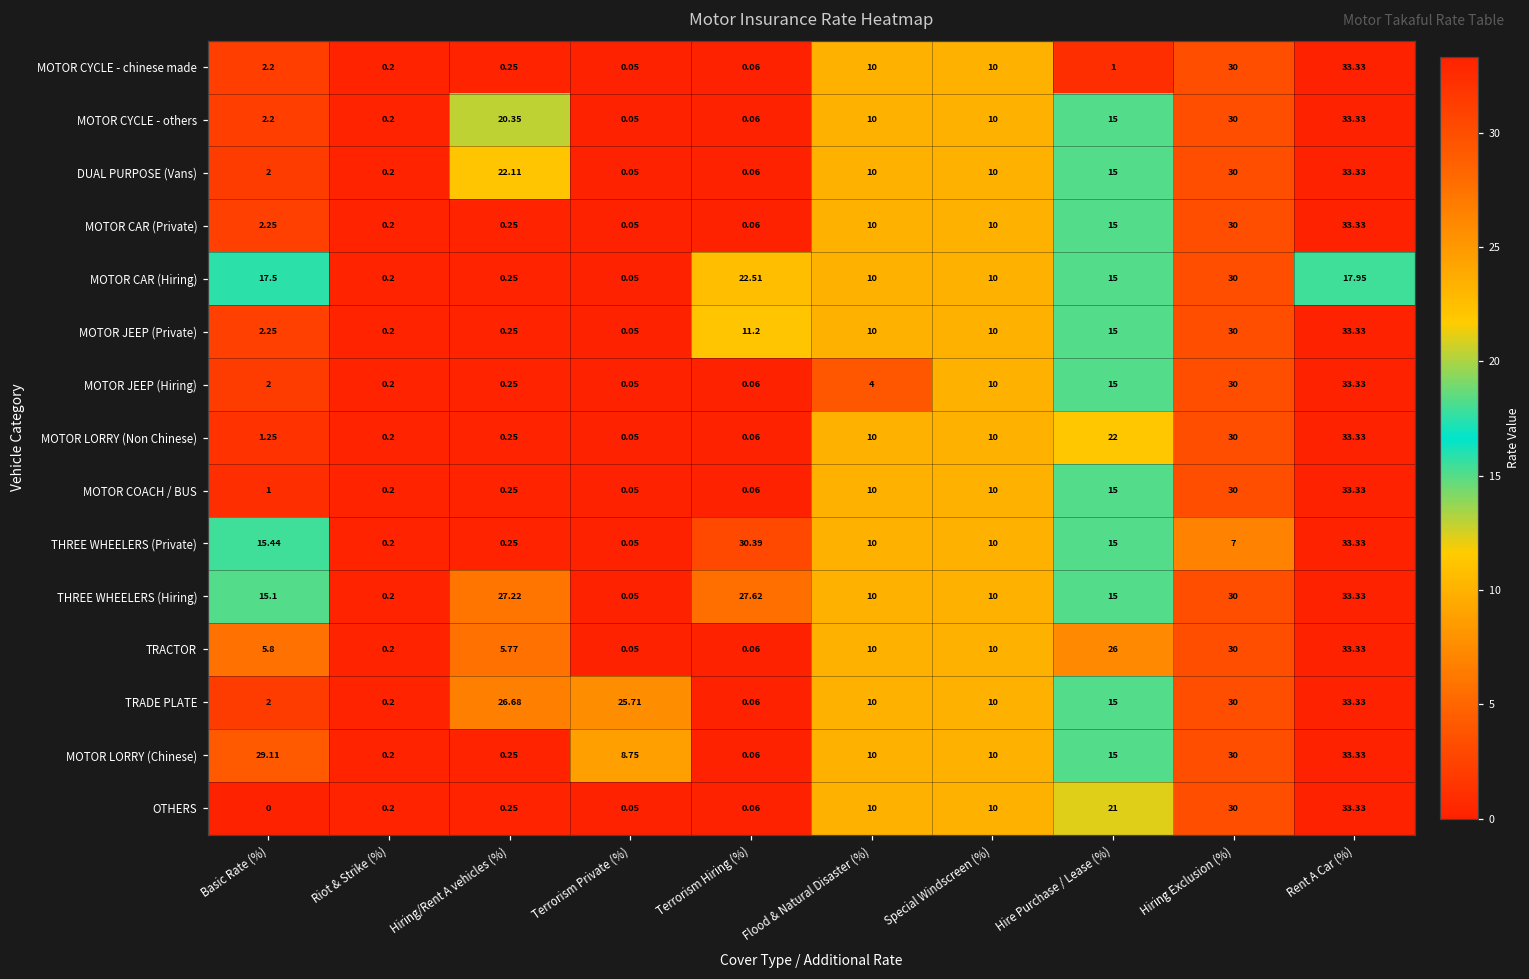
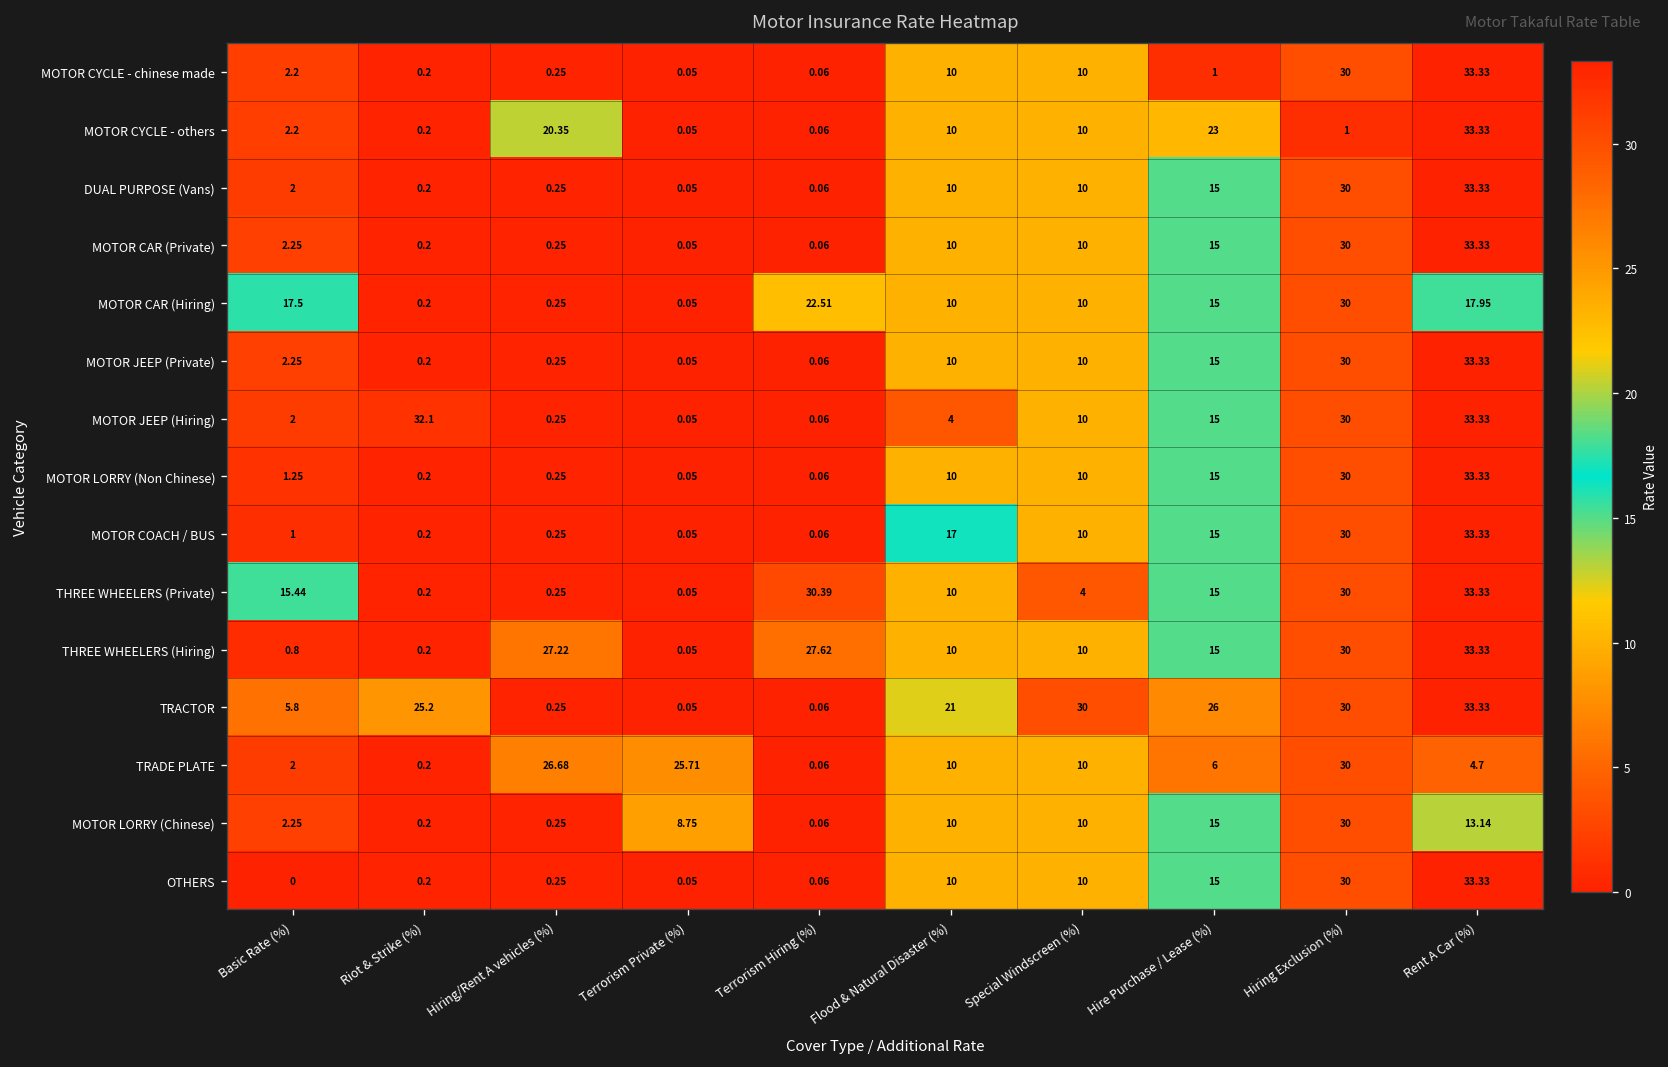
  {
    "MOTOR CYCLE - chinese made": {
      "Basic Rate (%)": 2.2,
      "Riot & Strike (%)": 0.2,
      "Hiring/Rent A vehicles (%)": 0.25,
      "Terrorism Private (%)": 0.05,
      "Terrorism Hiring (%)": 0.06,
      "Flood & Natural Disaster (%)": 10,
      "Special Windscreen (%)": 10,
      "Hire Purchase / Lease (%)": 1,
      "Hiring Exclusion (%)": 30,
      "Rent A Car (%)": 33.33
    },
    "MOTOR CYCLE - others": {
      "Basic Rate (%)": 2.2,
      "Riot & Strike (%)": 0.2,
      "Hiring/Rent A vehicles (%)": 20.35,
      "Terrorism Private (%)": 0.05,
      "Terrorism Hiring (%)": 0.06,
      "Flood & Natural Disaster (%)": 10,
      "Special Windscreen (%)": 10,
-     "Hire Purchase / Lease (%)": 15,
-     "Hiring Exclusion (%)": 30,
+     "Hire Purchase / Lease (%)": 23,
+     "Hiring Exclusion (%)": 1,
      "Rent A Car (%)": 33.33
    },
    "DUAL PURPOSE (Vans)": {
      "Basic Rate (%)": 2,
      "Riot & Strike (%)": 0.2,
-     "Hiring/Rent A vehicles (%)": 22.11,
+     "Hiring/Rent A vehicles (%)": 0.25,
      "Terrorism Private (%)": 0.05,
      "Terrorism Hiring (%)": 0.06,
      "Flood & Natural Disaster (%)": 10,
      "Special Windscreen (%)": 10,
      "Hire Purchase / Lease (%)": 15,
      "Hiring Exclusion (%)": 30,
      "Rent A Car (%)": 33.33
    },
    "MOTOR CAR (Private)": {
      "Basic Rate (%)": 2.25,
      "Riot & Strike (%)": 0.2,
      "Hiring/Rent A vehicles (%)": 0.25,
      "Terrorism Private (%)": 0.05,
      "Terrorism Hiring (%)": 0.06,
      "Flood & Natural Disaster (%)": 10,
      "Special Windscreen (%)": 10,
      "Hire Purchase / Lease (%)": 15,
      "Hiring Exclusion (%)": 30,
      "Rent A Car (%)": 33.33
    },
    "MOTOR CAR (Hiring)": {
      "Basic Rate (%)": 17.5,
      "Riot & Strike (%)": 0.2,
      "Hiring/Rent A vehicles (%)": 0.25,
      "Terrorism Private (%)": 0.05,
      "Terrorism Hiring (%)": 22.51,
      "Flood & Natural Disaster (%)": 10,
      "Special Windscreen (%)": 10,
      "Hire Purchase / Lease (%)": 15,
      "Hiring Exclusion (%)": 30,
      "Rent A Car (%)": 17.95
    },
    "MOTOR JEEP (Private)": {
      "Basic Rate (%)": 2.25,
      "Riot & Strike (%)": 0.2,
      "Hiring/Rent A vehicles (%)": 0.25,
      "Terrorism Private (%)": 0.05,
-     "Terrorism Hiring (%)": 11.2,
+     "Terrorism Hiring (%)": 0.06,
      "Flood & Natural Disaster (%)": 10,
      "Special Windscreen (%)": 10,
      "Hire Purchase / Lease (%)": 15,
      "Hiring Exclusion (%)": 30,
      "Rent A Car (%)": 33.33
    },
    "MOTOR JEEP (Hiring)": {
      "Basic Rate (%)": 2,
-     "Riot & Strike (%)": 0.2,
+     "Riot & Strike (%)": 32.1,
      "Hiring/Rent A vehicles (%)": 0.25,
      "Terrorism Private (%)": 0.05,
      "Terrorism Hiring (%)": 0.06,
      "Flood & Natural Disaster (%)": 4,
      "Special Windscreen (%)": 10,
      "Hire Purchase / Lease (%)": 15,
      "Hiring Exclusion (%)": 30,
      "Rent A Car (%)": 33.33
    },
    "MOTOR LORRY (Non Chinese)": {
      "Basic Rate (%)": 1.25,
      "Riot & Strike (%)": 0.2,
      "Hiring/Rent A vehicles (%)": 0.25,
      "Terrorism Private (%)": 0.05,
      "Terrorism Hiring (%)": 0.06,
      "Flood & Natural Disaster (%)": 10,
      "Special Windscreen (%)": 10,
-     "Hire Purchase / Lease (%)": 22,
+     "Hire Purchase / Lease (%)": 15,
      "Hiring Exclusion (%)": 30,
      "Rent A Car (%)": 33.33
    },
    "MOTOR COACH / BUS": {
      "Basic Rate (%)": 1,
      "Riot & Strike (%)": 0.2,
      "Hiring/Rent A vehicles (%)": 0.25,
      "Terrorism Private (%)": 0.05,
      "Terrorism Hiring (%)": 0.06,
-     "Flood & Natural Disaster (%)": 10,
+     "Flood & Natural Disaster (%)": 17,
      "Special Windscreen (%)": 10,
      "Hire Purchase / Lease (%)": 15,
      "Hiring Exclusion (%)": 30,
      "Rent A Car (%)": 33.33
    },
    "THREE WHEELERS (Private)": {
      "Basic Rate (%)": 15.44,
      "Riot & Strike (%)": 0.2,
      "Hiring/Rent A vehicles (%)": 0.25,
      "Terrorism Private (%)": 0.05,
      "Terrorism Hiring (%)": 30.39,
      "Flood & Natural Disaster (%)": 10,
-     "Special Windscreen (%)": 10,
+     "Special Windscreen (%)": 4,
      "Hire Purchase / Lease (%)": 15,
-     "Hiring Exclusion (%)": 7,
+     "Hiring Exclusion (%)": 30,
      "Rent A Car (%)": 33.33
    },
    "THREE WHEELERS (Hiring)": {
-     "Basic Rate (%)": 15.1,
+     "Basic Rate (%)": 0.8,
      "Riot & Strike (%)": 0.2,
      "Hiring/Rent A vehicles (%)": 27.22,
      "Terrorism Private (%)": 0.05,
      "Terrorism Hiring (%)": 27.62,
      "Flood & Natural Disaster (%)": 10,
      "Special Windscreen (%)": 10,
      "Hire Purchase / Lease (%)": 15,
      "Hiring Exclusion (%)": 30,
      "Rent A Car (%)": 33.33
    },
    "TRACTOR": {
      "Basic Rate (%)": 5.8,
-     "Riot & Strike (%)": 0.2,
-     "Hiring/Rent A vehicles (%)": 5.77,
+     "Riot & Strike (%)": 25.2,
+     "Hiring/Rent A vehicles (%)": 0.25,
      "Terrorism Private (%)": 0.05,
      "Terrorism Hiring (%)": 0.06,
-     "Flood & Natural Disaster (%)": 10,
-     "Special Windscreen (%)": 10,
+     "Flood & Natural Disaster (%)": 21,
+     "Special Windscreen (%)": 30,
      "Hire Purchase / Lease (%)": 26,
      "Hiring Exclusion (%)": 30,
      "Rent A Car (%)": 33.33
    },
    "TRADE PLATE": {
      "Basic Rate (%)": 2,
      "Riot & Strike (%)": 0.2,
      "Hiring/Rent A vehicles (%)": 26.68,
      "Terrorism Private (%)": 25.71,
      "Terrorism Hiring (%)": 0.06,
      "Flood & Natural Disaster (%)": 10,
      "Special Windscreen (%)": 10,
-     "Hire Purchase / Lease (%)": 15,
+     "Hire Purchase / Lease (%)": 6,
      "Hiring Exclusion (%)": 30,
-     "Rent A Car (%)": 33.33
+     "Rent A Car (%)": 4.7
    },
    "MOTOR LORRY (Chinese)": {
-     "Basic Rate (%)": 29.11,
+     "Basic Rate (%)": 2.25,
      "Riot & Strike (%)": 0.2,
      "Hiring/Rent A vehicles (%)": 0.25,
      "Terrorism Private (%)": 8.75,
      "Terrorism Hiring (%)": 0.06,
      "Flood & Natural Disaster (%)": 10,
      "Special Windscreen (%)": 10,
      "Hire Purchase / Lease (%)": 15,
      "Hiring Exclusion (%)": 30,
-     "Rent A Car (%)": 33.33
+     "Rent A Car (%)": 13.14
    },
    "OTHERS": {
      "Basic Rate (%)": 0,
      "Riot & Strike (%)": 0.2,
      "Hiring/Rent A vehicles (%)": 0.25,
      "Terrorism Private (%)": 0.05,
      "Terrorism Hiring (%)": 0.06,
      "Flood & Natural Disaster (%)": 10,
      "Special Windscreen (%)": 10,
-     "Hire Purchase / Lease (%)": 21,
+     "Hire Purchase / Lease (%)": 15,
      "Hiring Exclusion (%)": 30,
      "Rent A Car (%)": 33.33
    }
  }
